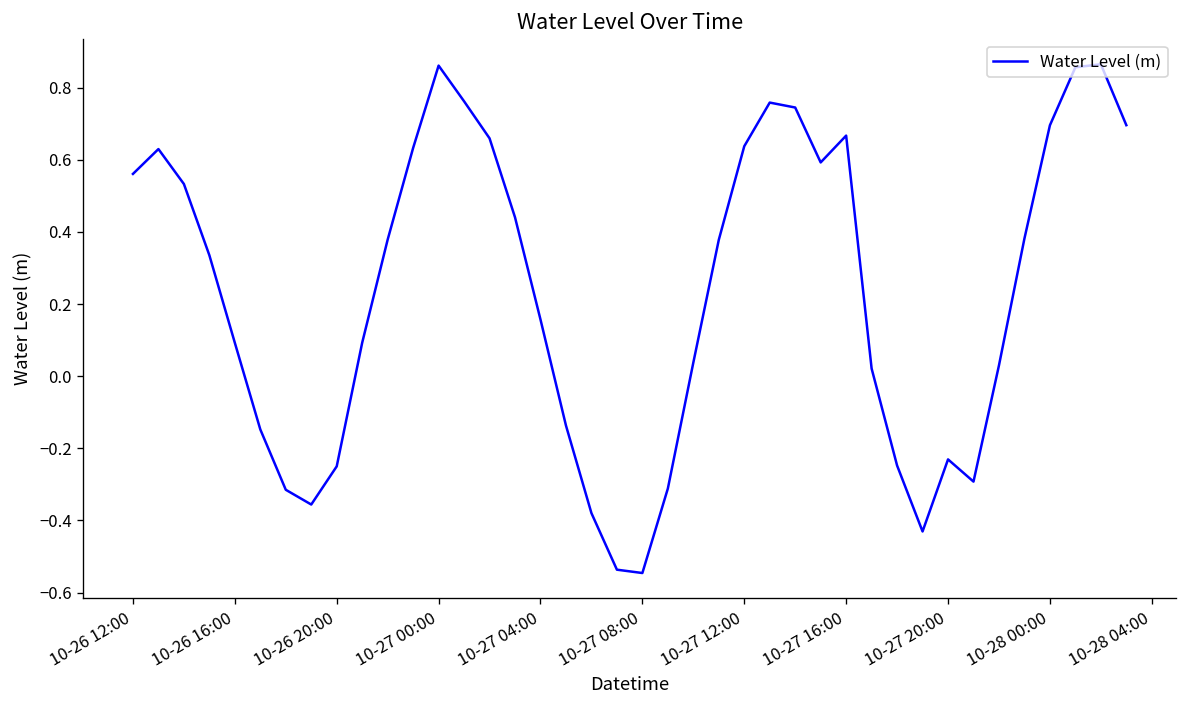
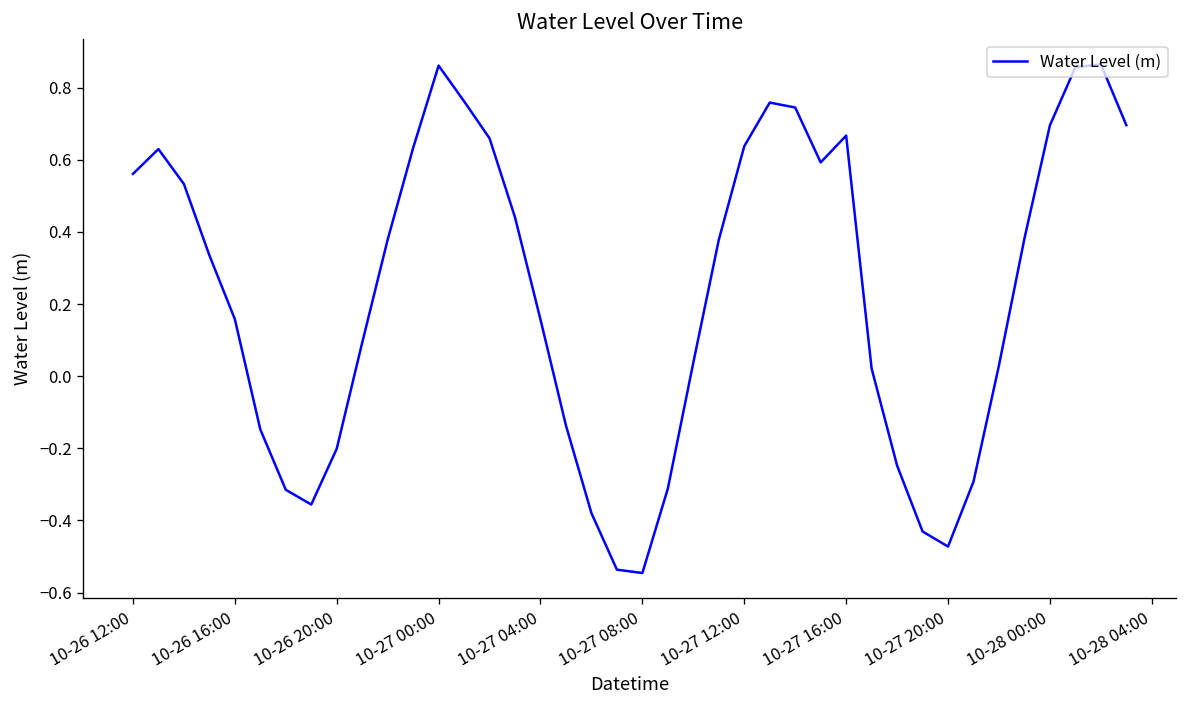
  {
    "10-26 12:00": 0.56,
-   "10-26 16:00": 0.09,
-   "10-26 20:00": -0.25,
+   "10-26 16:00": 0.16,
+   "10-26 20:00": -0.20,
    "10-27 00:00": 0.86,
    "10-27 04:00": 0.16,
    "10-27 08:00": -0.55,
    "10-27 12:00": 0.64,
    "10-27 16:00": 0.67,
-   "10-27 20:00": -0.23,
+   "10-27 20:00": -0.47,
    "10-28 00:00": 0.70
  }
